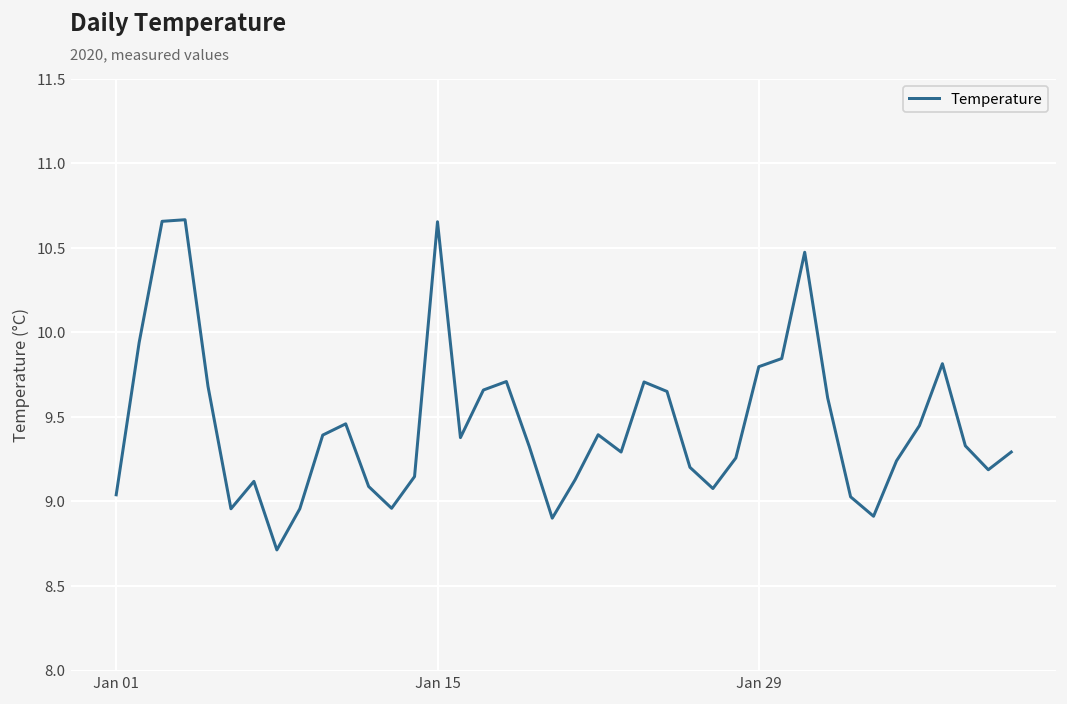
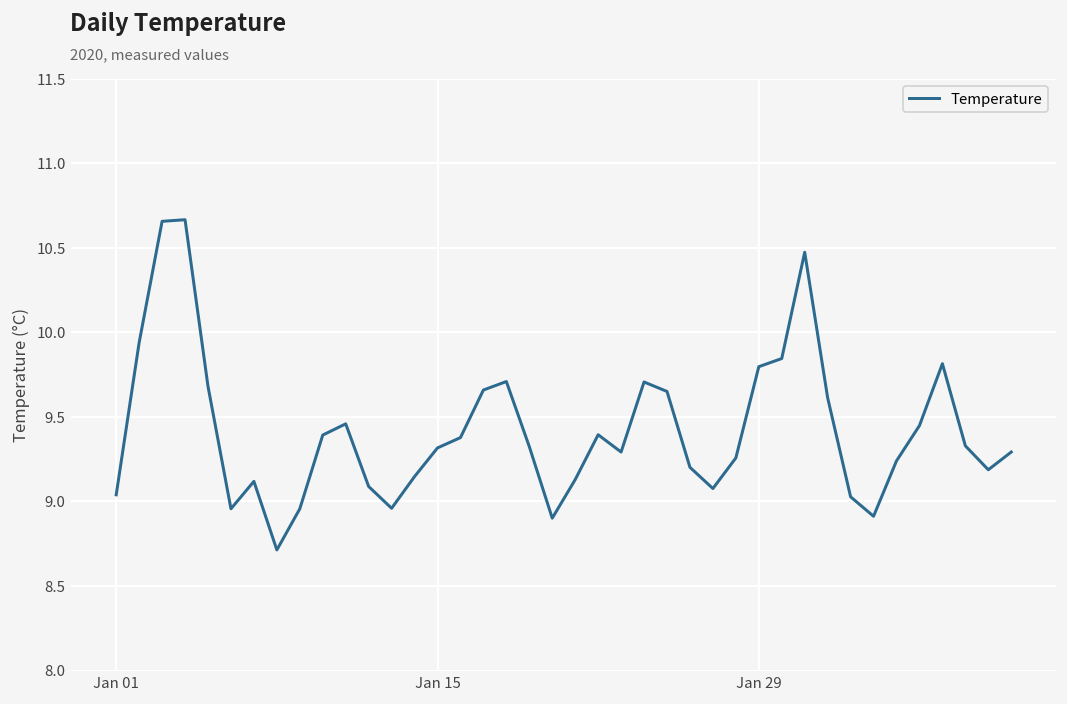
  {
    "Jan 01": 9.04,
-   "Jan 15": 10.65,
+   "Jan 15": 9.32,
    "Jan 29": 9.80
  }
